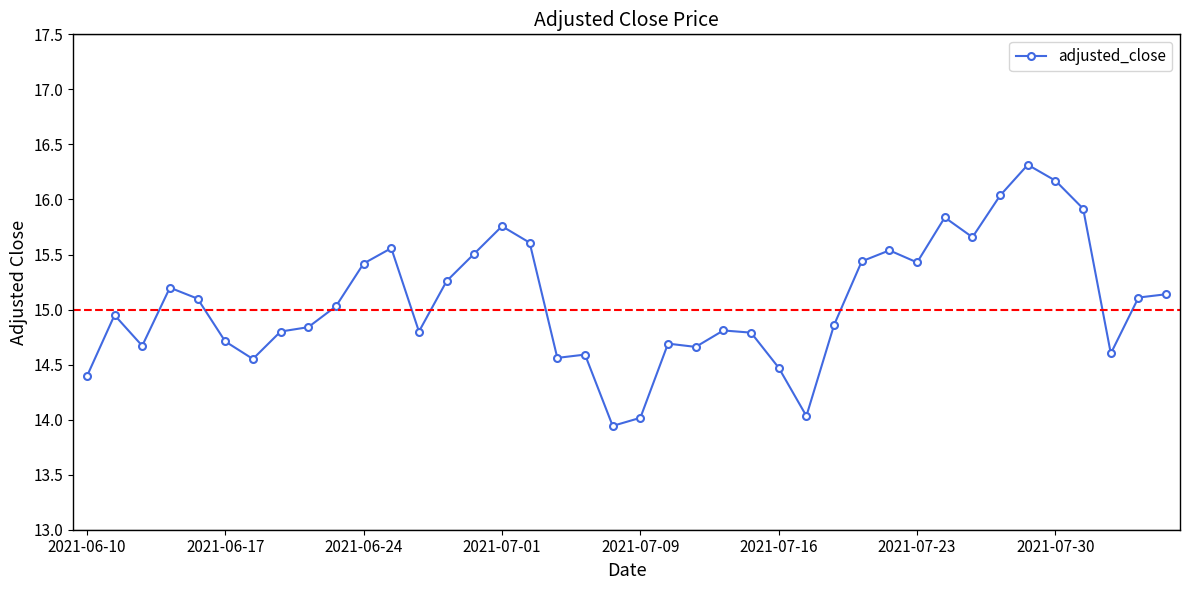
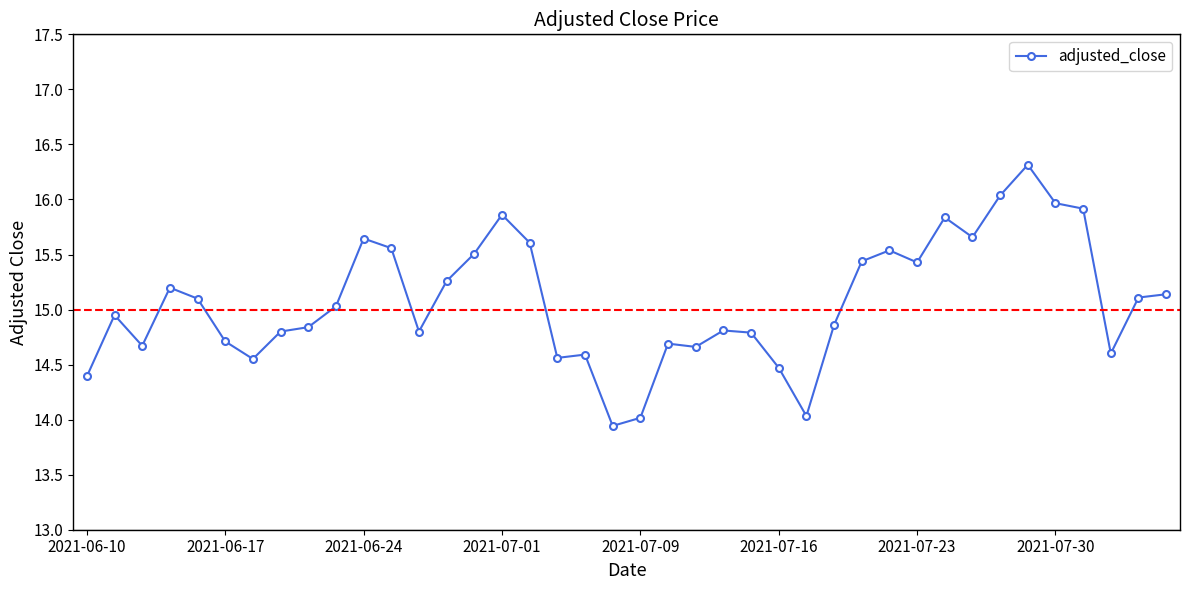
  {
    "2021-06-10": 14.39,
    "2021-06-17": 14.71,
-   "2021-06-24": 15.42,
-   "2021-07-01": 15.76,
+   "2021-06-24": 15.65,
+   "2021-07-01": 15.86,
    "2021-07-09": 14.02,
    "2021-07-16": 14.47,
    "2021-07-23": 15.43,
-   "2021-07-30": 16.17
+   "2021-07-30": 15.97
  }
